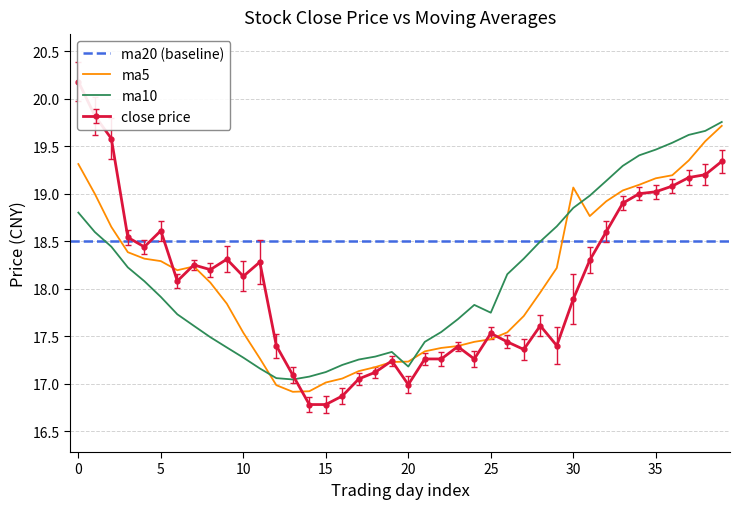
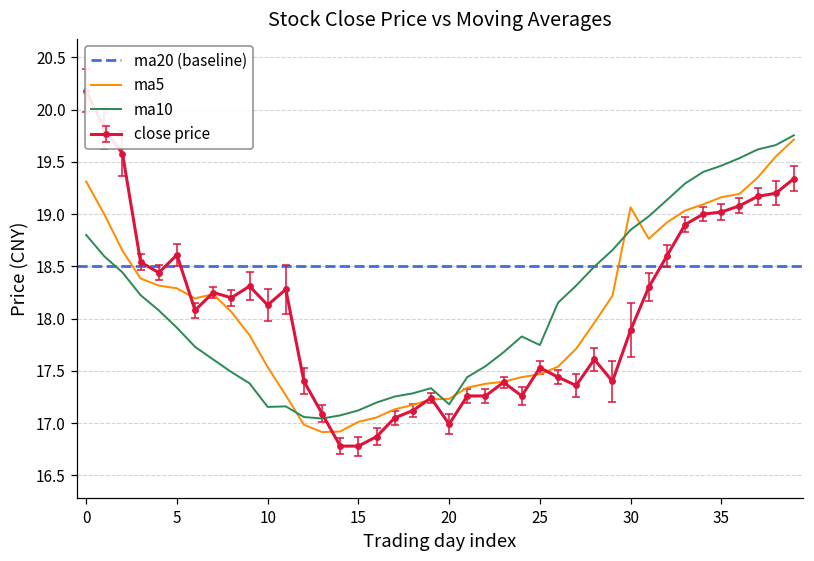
  {
    "ma5": {
      "0": 19.3,
      "5": 18.3,
      "10": 17.5,
      "15": 17.0,
      "20": 17.2,
      "30": 19.1,
      "35": 19.2
    },
    "ma10": {
      "0": 18.8,
      "5": 17.9,
-     "10": 17.3,
+     "10": 17.2,
      "15": 17.1,
      "20": 17.2,
      "25": 17.7,
      "30": 18.9,
      "35": 19.5
    }
  }
